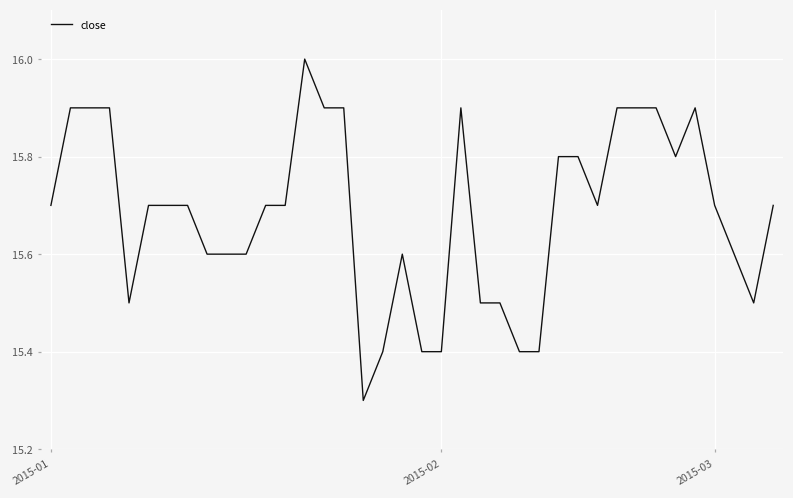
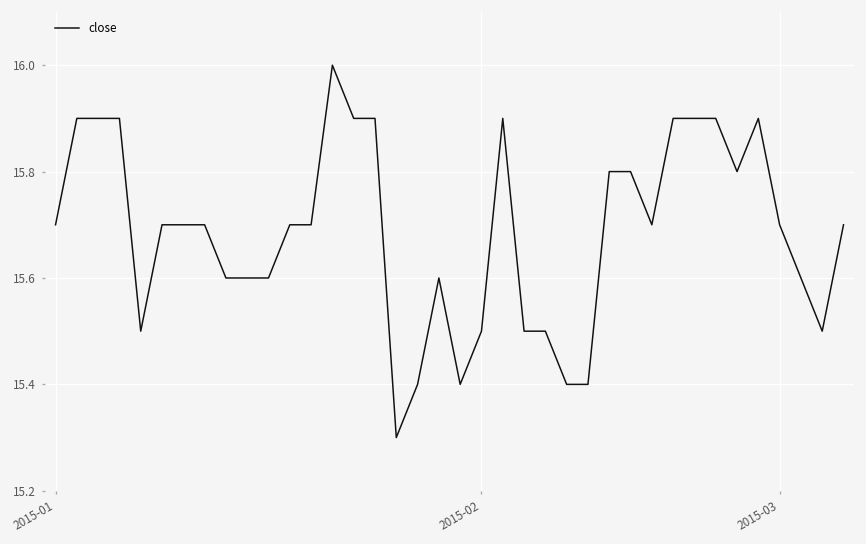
  {
    "2015-01": 15.7,
-   "2015-02": 15.4,
+   "2015-02": 15.5,
    "2015-03": 15.7
  }
